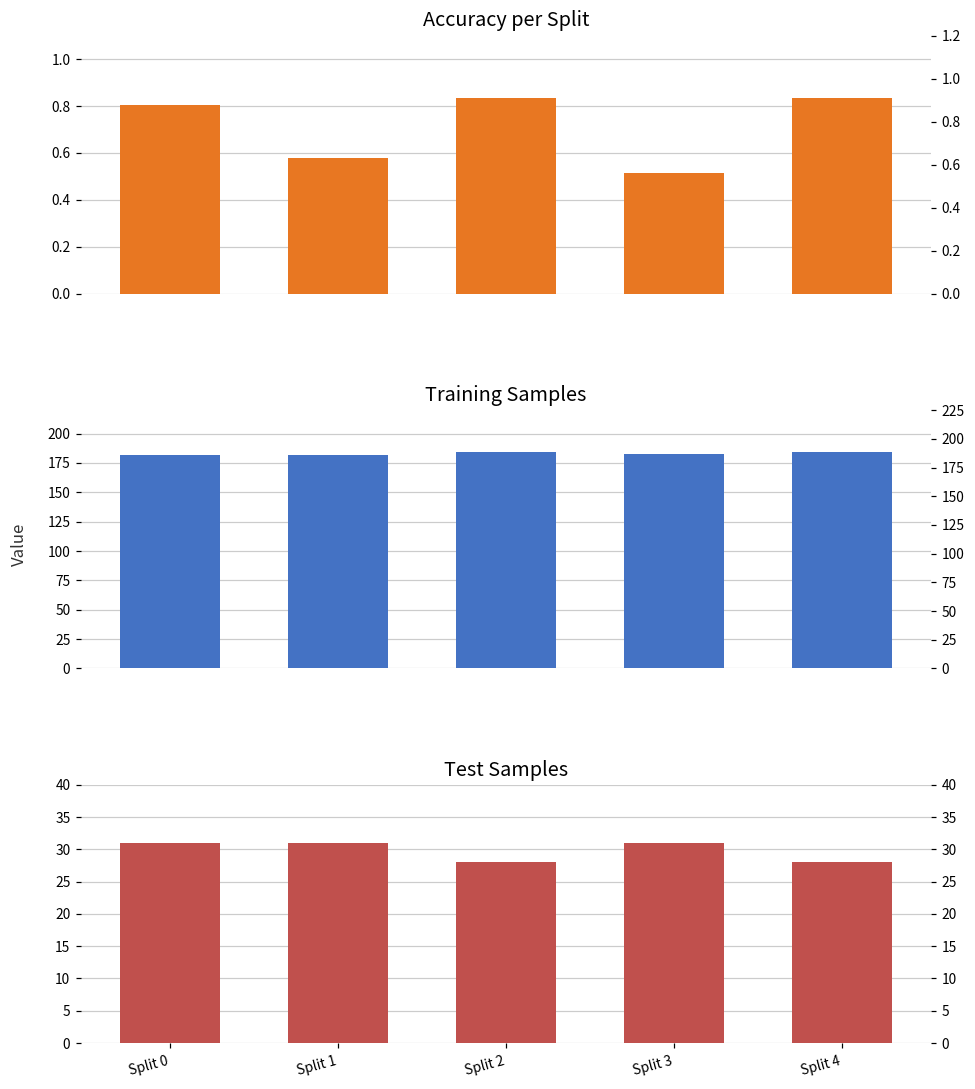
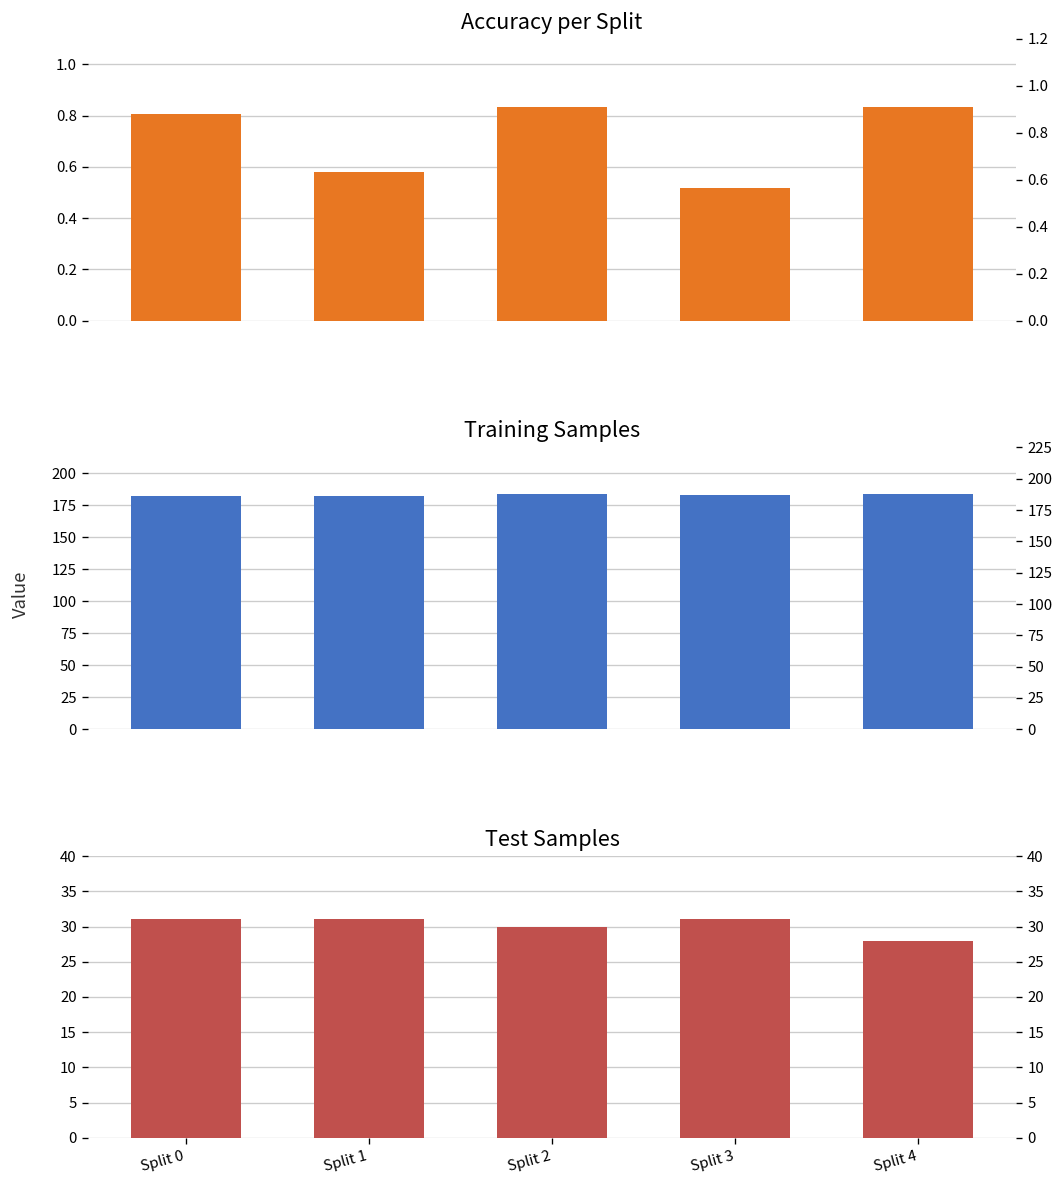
  {
    "Test Samples": {
      "Split 0": 31,
      "Split 1": 31,
-     "Split 2": 28,
+     "Split 2": 30,
      "Split 3": 31,
      "Split 4": 28
    }
  }
